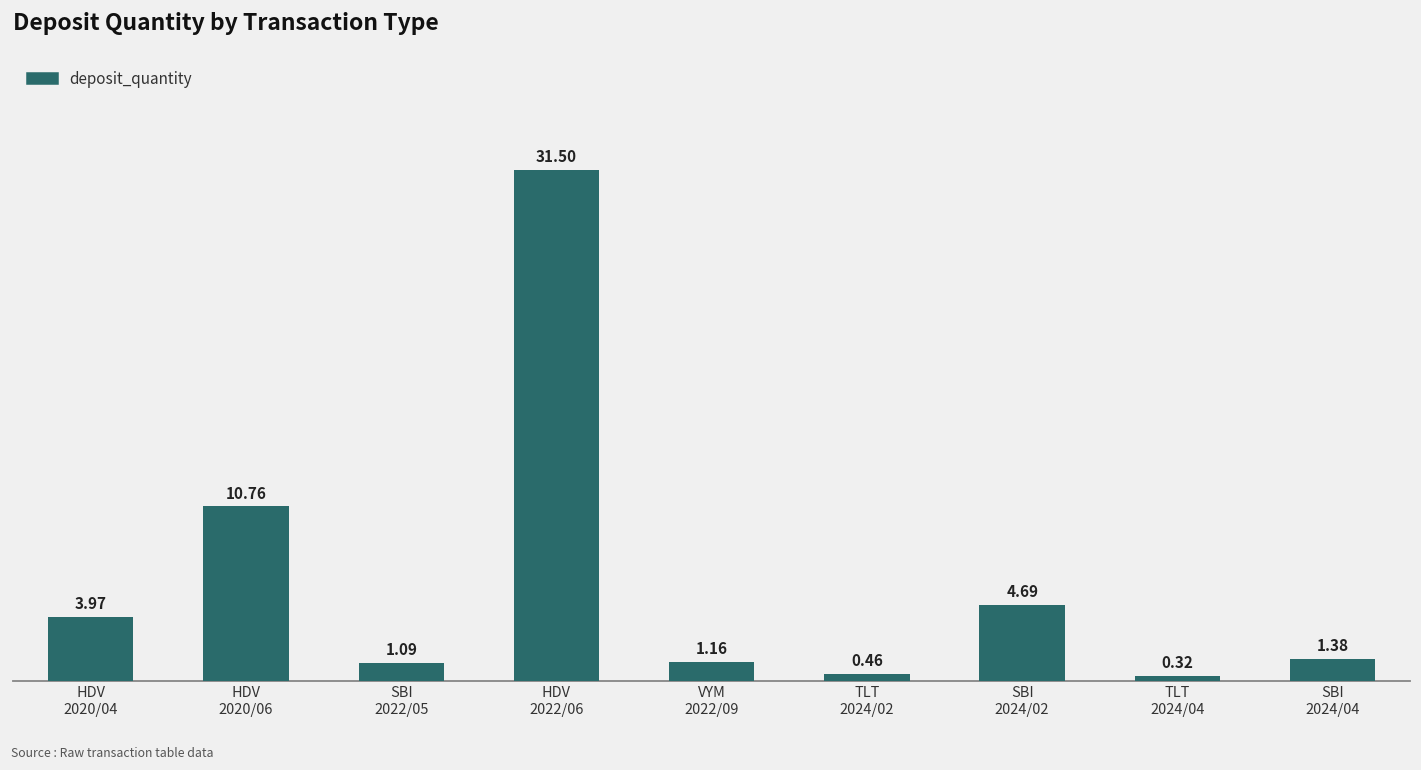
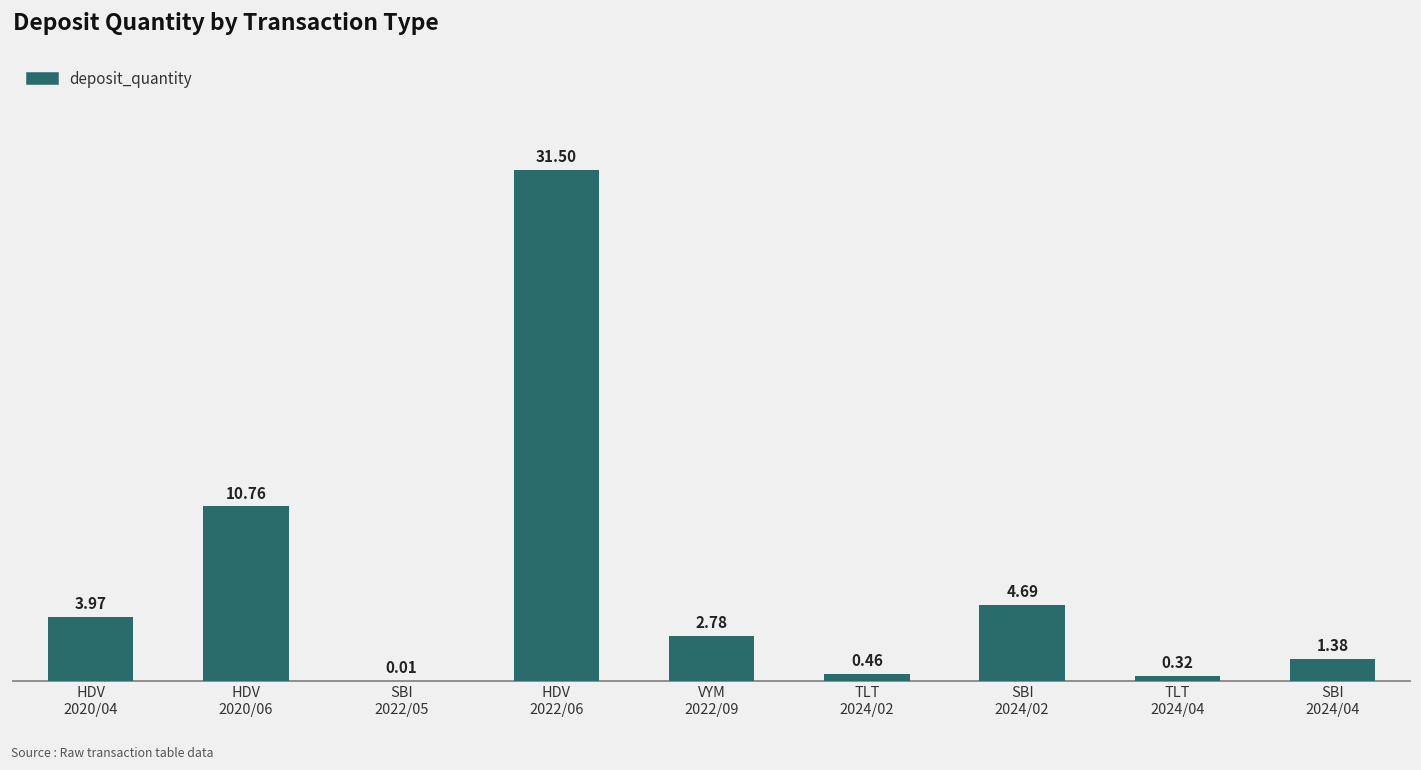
  {
    "HDV 2020/04": 3.97,
    "HDV 2020/06": 10.76,
-   "SBI 2022/05": 1.09,
+   "SBI 2022/05": 0.01,
    "HDV 2022/06": 31.50,
-   "VYM 2022/09": 1.16,
+   "VYM 2022/09": 2.78,
    "TLT 2024/02": 0.46,
    "SBI 2024/02": 4.69,
    "TLT 2024/04": 0.32,
    "SBI 2024/04": 1.38
  }
